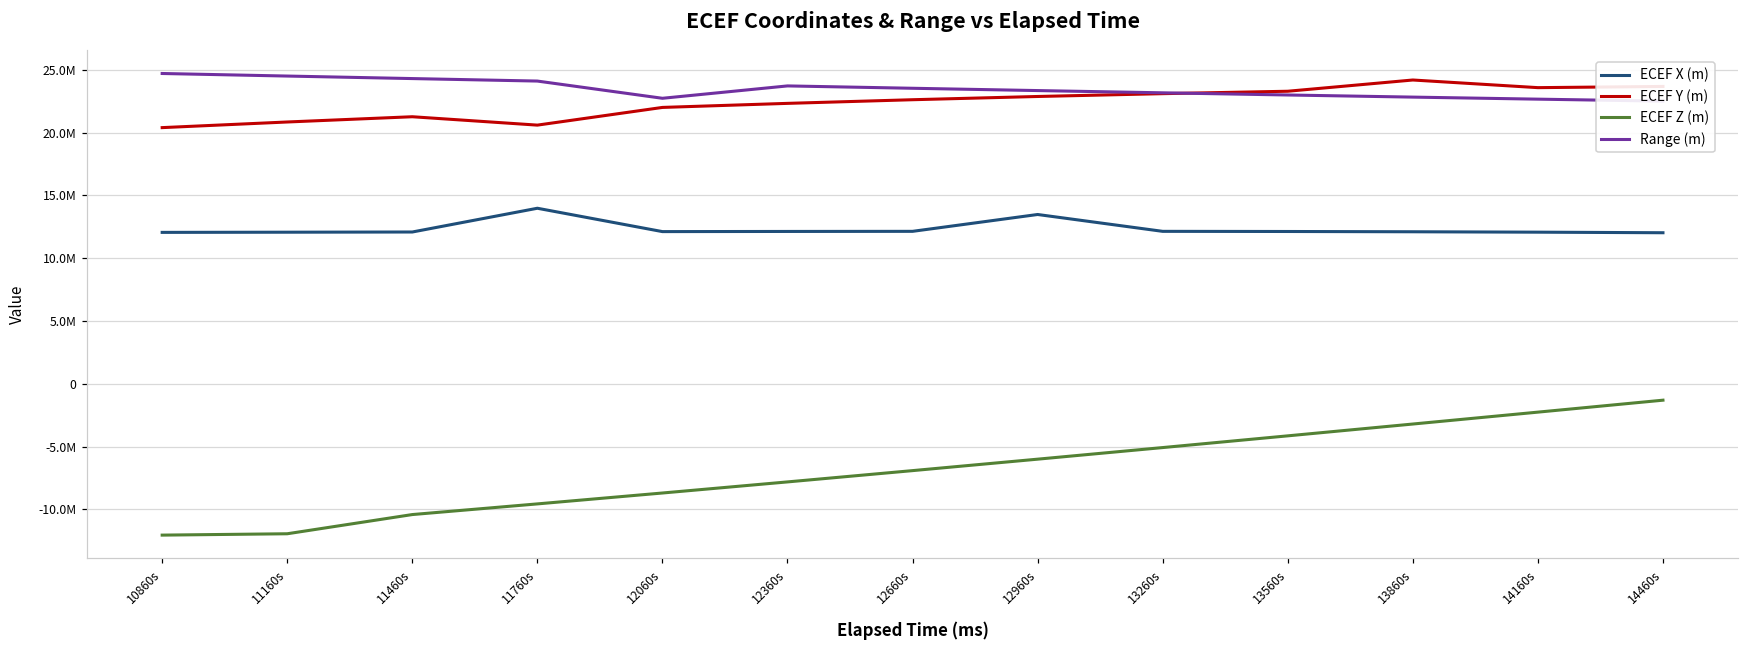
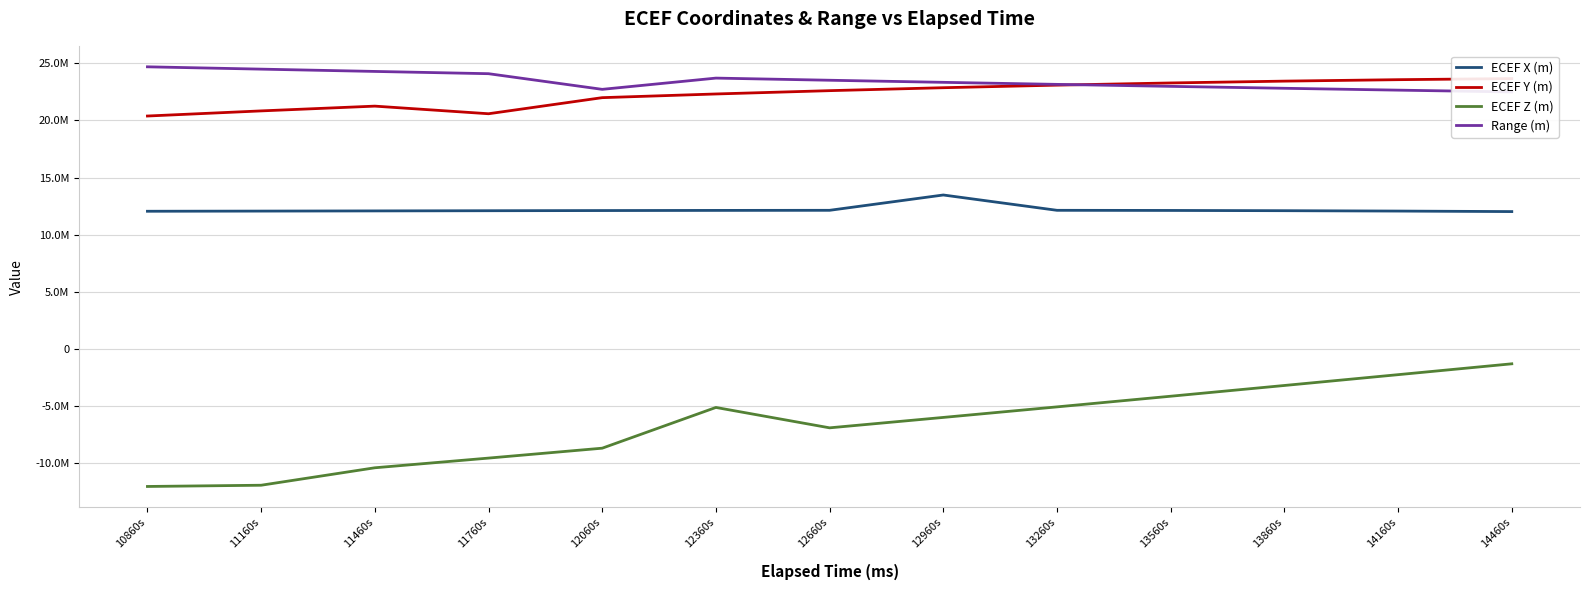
  {
    "ECEF X (m)": {
      "10860s": 12100000,
      "11160s": 12100000,
      "11460s": 12100000,
-     "11760s": 14000000,
+     "11760s": 12100000,
      "12060s": 12100000,
      "12360s": 12100000,
      "12660s": 12100000,
      "12960s": 13500000,
      "13260s": 12100000,
      "13560s": 12100000,
      "13860s": 12100000,
      "14160s": 12100000,
      "14460s": 12000000
    },
    "ECEF Y (m)": {
      "10860s": 20400000,
      "11160s": 20800000,
      "11460s": 21300000,
      "11760s": 20600000,
      "12060s": 22000000,
      "12360s": 22300000,
      "12660s": 22600000,
      "12960s": 22900000,
      "13560s": 23300000,
-     "13860s": 24200000,
+     "13860s": 23400000,
      "14160s": 23600000
    },
    "ECEF Z (m)": {
      "10860s": -12000000,
      "11160s": -11900000,
      "11460s": -10400000,
      "11760s": -9600000,
      "12060s": -8700000,
-     "12360s": -7800000,
+     "12360s": -5100000,
      "12660s": -6900000,
      "12960s": -6000000,
      "13260s": -5100000,
      "13560s": -4100000,
      "13860s": -3200000,
      "14160s": -2300000,
      "14460s": -1300000
    },
    "Range (m)": {
      "10860s": 24700000,
      "11160s": 24500000,
      "11460s": 24300000,
      "11760s": 24100000,
      "12060s": 22700000,
      "12360s": 23700000,
      "12660s": 23500000,
      "12960s": 23300000,
      "13560s": 23000000,
      "13860s": 22800000,
      "14160s": 22700000
    }
  }
